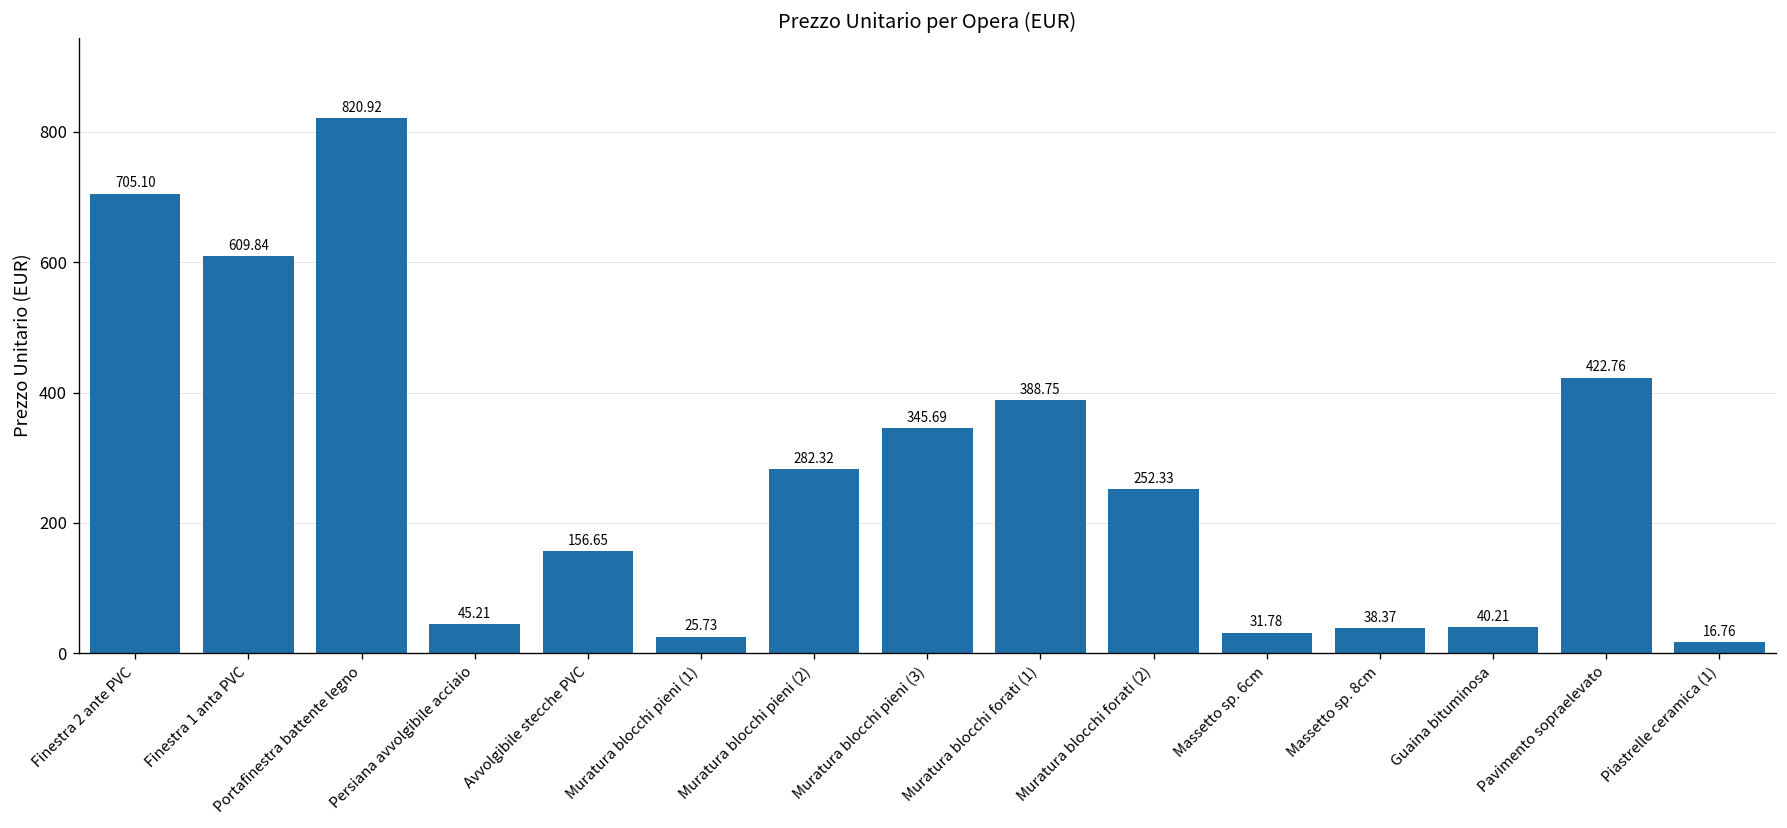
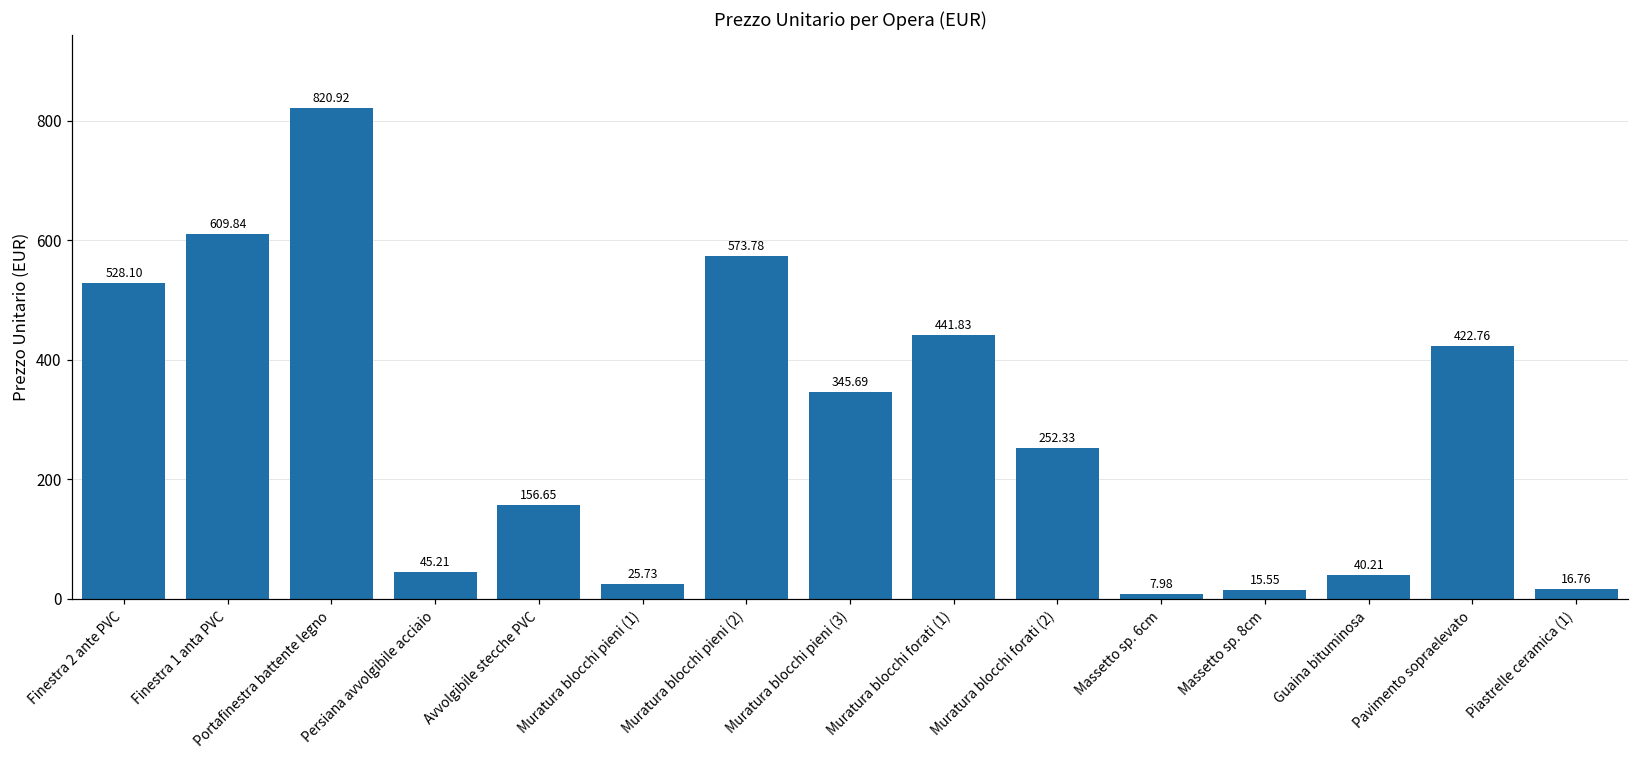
  {
-   "Finestra 2 ante PVC": 705.10,
+   "Finestra 2 ante PVC": 528.10,
    "Finestra 1 anta PVC": 609.84,
    "Portafinestra battente legno": 820.92,
    "Persiana avvolgibile acciaio": 45.21,
    "Avvolgibile stecche PVC": 156.65,
    "Muratura blocchi pieni (1)": 25.73,
-   "Muratura blocchi pieni (2)": 282.32,
+   "Muratura blocchi pieni (2)": 573.78,
    "Muratura blocchi pieni (3)": 345.69,
-   "Muratura blocchi forati (1)": 388.75,
+   "Muratura blocchi forati (1)": 441.83,
    "Muratura blocchi forati (2)": 252.33,
-   "Massetto sp. 6cm": 31.78,
-   "Massetto sp. 8cm": 38.37,
+   "Massetto sp. 6cm": 7.98,
+   "Massetto sp. 8cm": 15.55,
    "Guaina bituminosa": 40.21,
    "Pavimento sopraelevato": 422.76,
    "Piastrelle ceramica (1)": 16.76
  }
